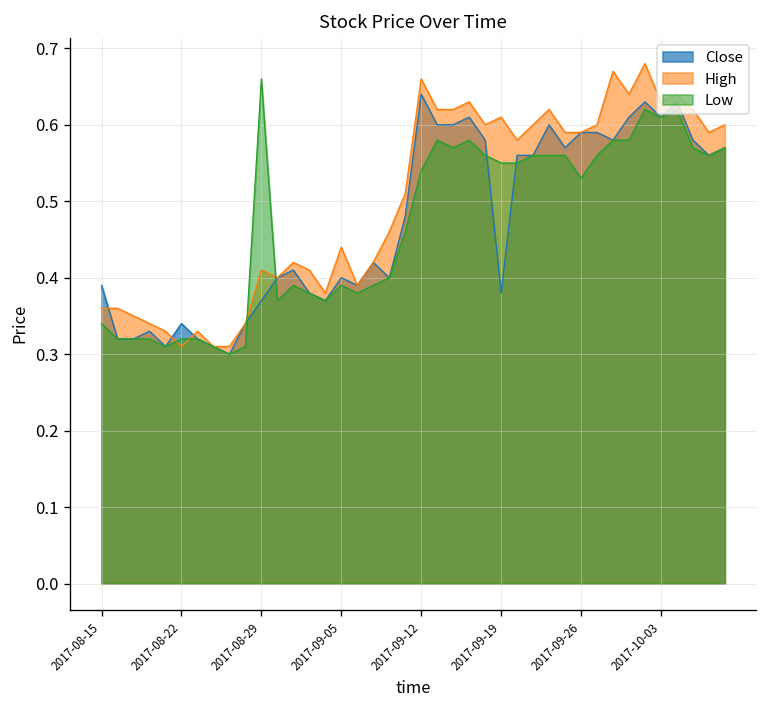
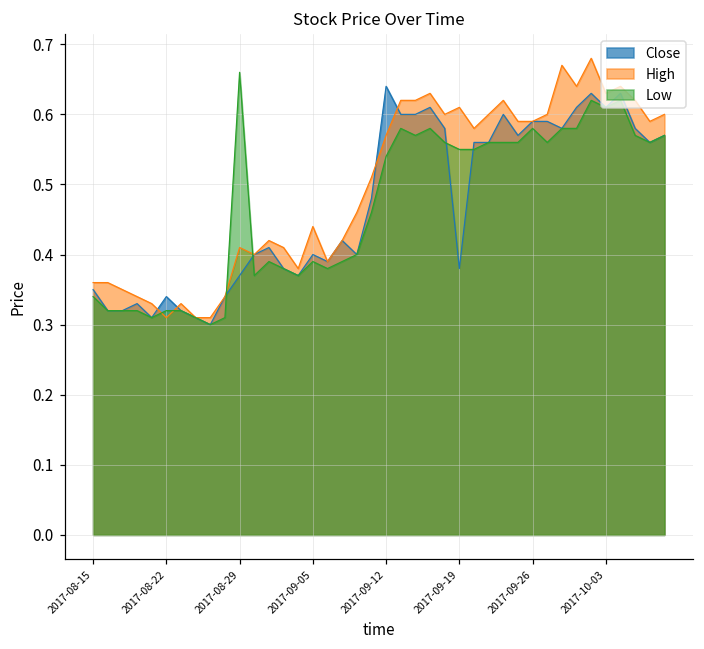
  {
    "Close": {
-     "2017-08-15": 0.39,
+     "2017-08-15": 0.35,
      "2017-08-22": 0.34,
      "2017-08-29": 0.37,
      "2017-09-05": 0.40,
      "2017-09-12": 0.64,
      "2017-09-19": 0.38
    },
    "High": {
      "2017-08-15": 0.36,
      "2017-08-22": 0.31,
      "2017-08-29": 0.41,
      "2017-09-05": 0.44,
-     "2017-09-12": 0.66,
+     "2017-09-12": 0.57,
      "2017-09-19": 0.61
    },
    "Low": {
      "2017-08-15": 0.34,
      "2017-08-22": 0.32,
      "2017-08-29": 0.66,
      "2017-09-05": 0.39,
      "2017-09-12": 0.54,
      "2017-09-19": 0.55,
-     "2017-09-26": 0.53
+     "2017-09-26": 0.58
    }
  }
